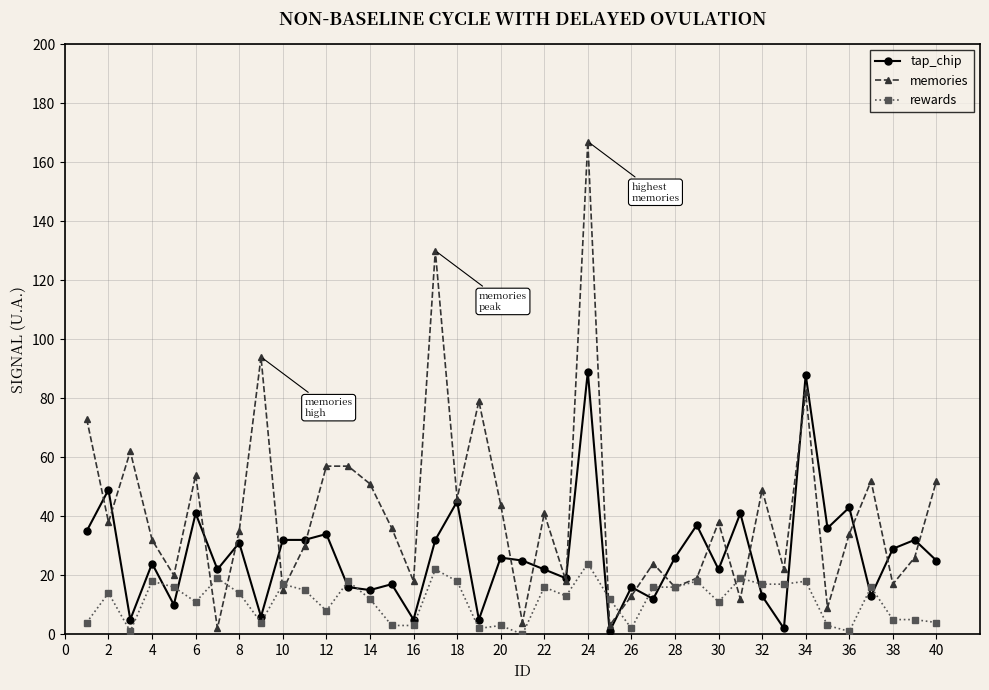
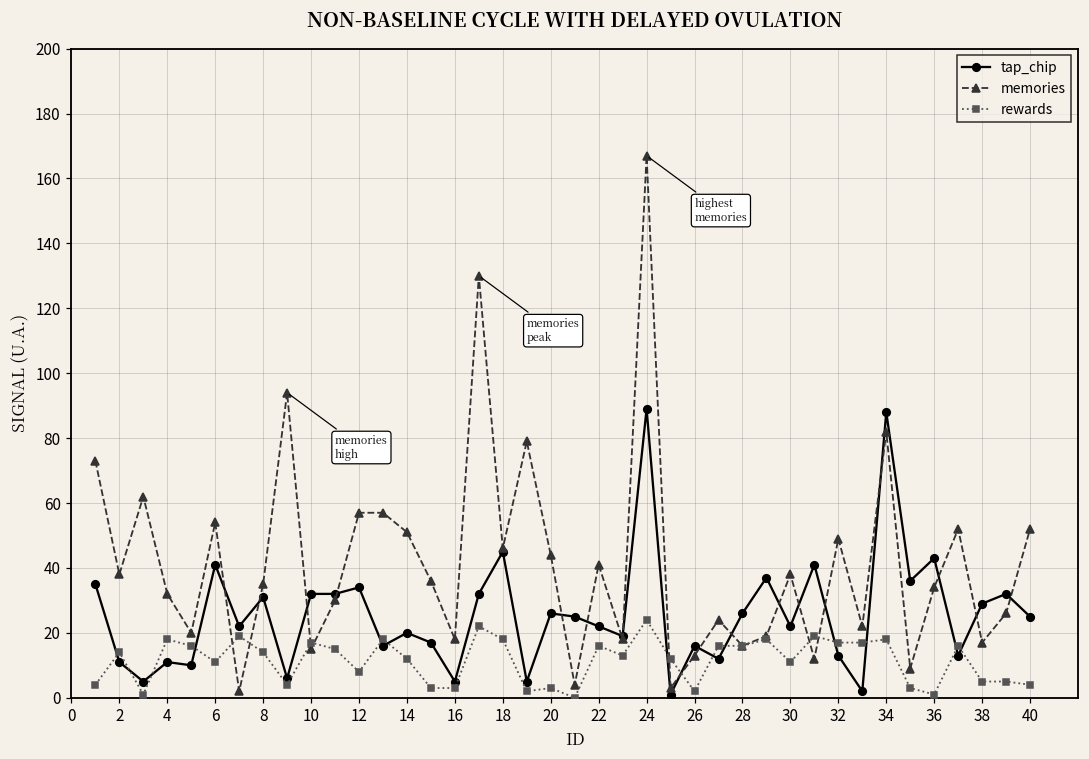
  {
    "tap_chip": {
-     "2": 49,
-     "4": 24,
+     "2": 11,
+     "4": 11,
      "6": 41,
      "8": 31,
      "10": 32,
      "12": 34,
-     "14": 15,
+     "14": 20,
      "16": 5,
      "18": 45,
      "20": 26,
      "22": 22,
      "24": 89,
      "26": 16,
      "28": 26,
      "30": 22,
      "32": 13,
      "34": 88,
      "36": 43,
      "38": 29,
      "40": 25
    }
  }
